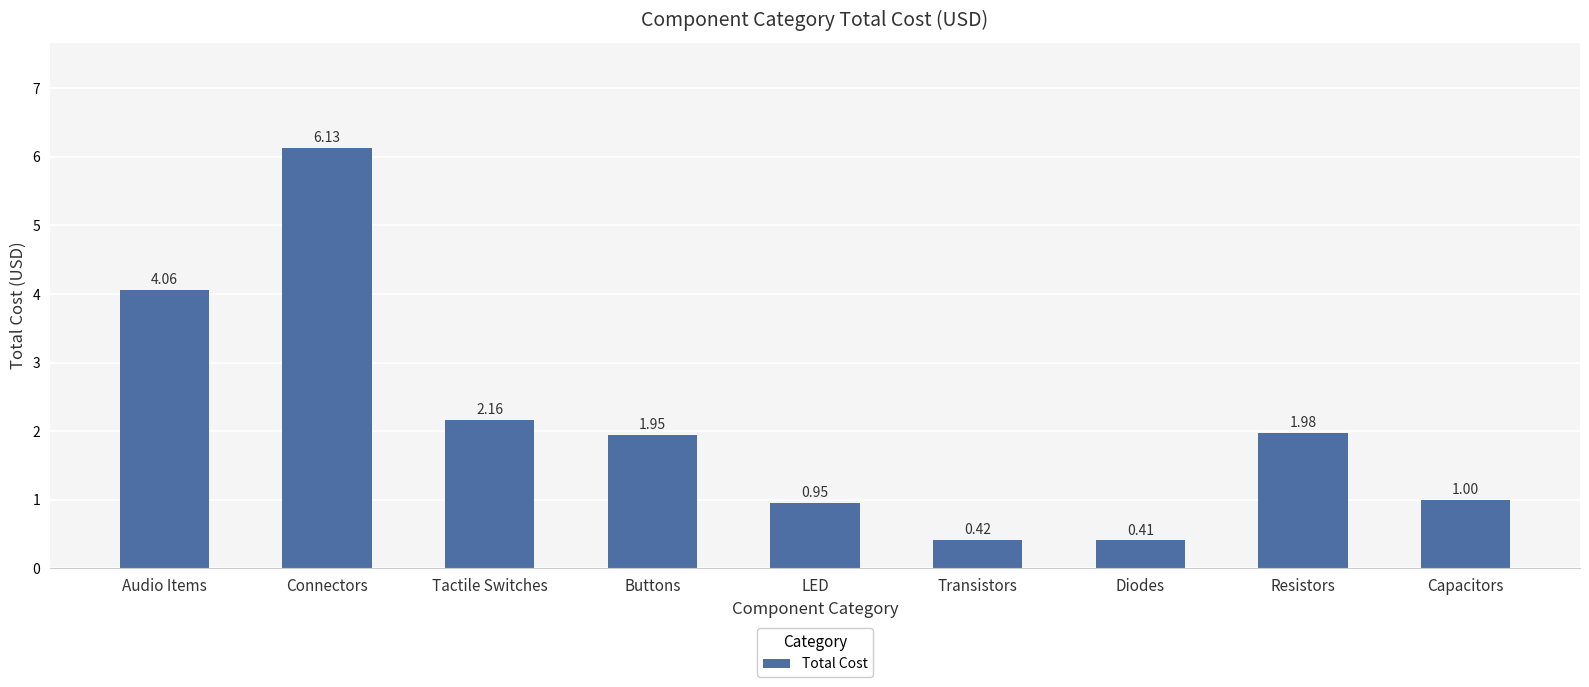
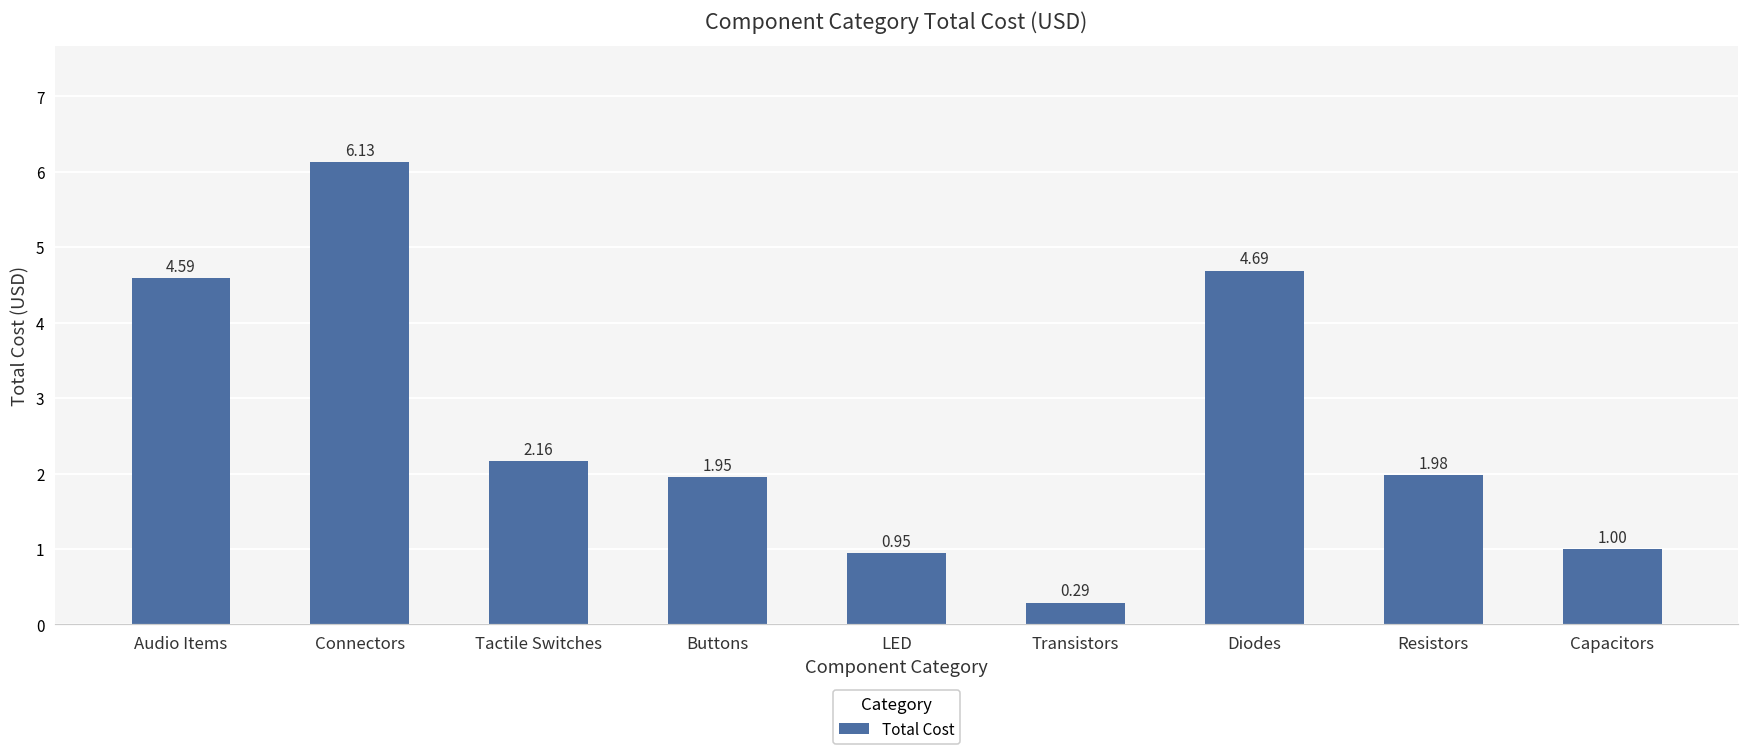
  {
-   "Audio Items": 4.06,
+   "Audio Items": 4.59,
    "Connectors": 6.13,
    "Tactile Switches": 2.16,
    "Buttons": 1.95,
    "LED": 0.95,
-   "Transistors": 0.42,
-   "Diodes": 0.41,
+   "Transistors": 0.29,
+   "Diodes": 4.69,
    "Resistors": 1.98,
    "Capacitors": 1.00
  }
